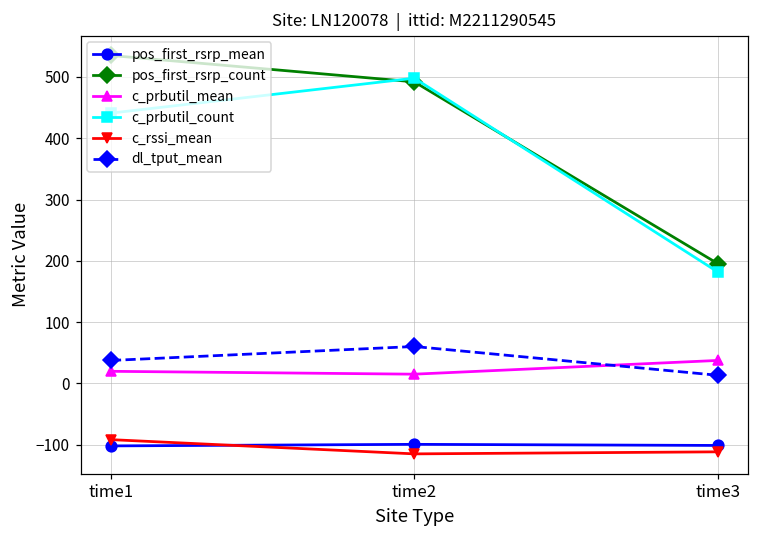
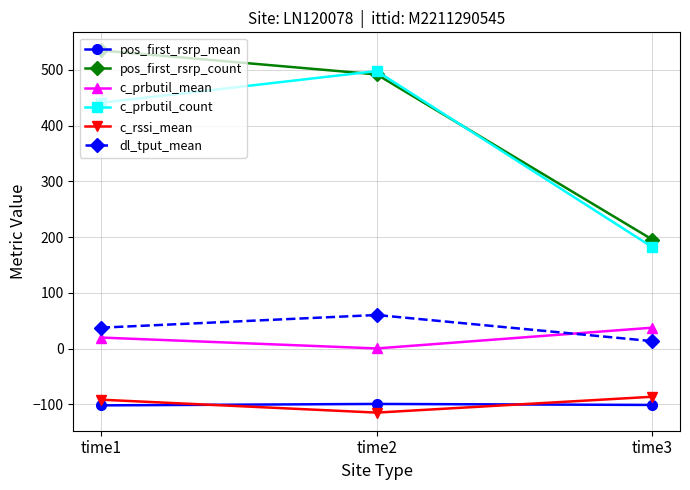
  {
    "pos_first_rsrp_count": {
      "time2": 490,
      "time3": 200
    },
    "c_prbutil_mean": {
      "time1": 20,
-     "time2": 20,
+     "time2": 0,
      "time3": 40
    },
    "c_prbutil_count": {
      "time2": 500,
      "time3": 180
    },
    "c_rssi_mean": {
      "time1": -90,
      "time2": -110,
-     "time3": -110
+     "time3": -90
    }
  }
